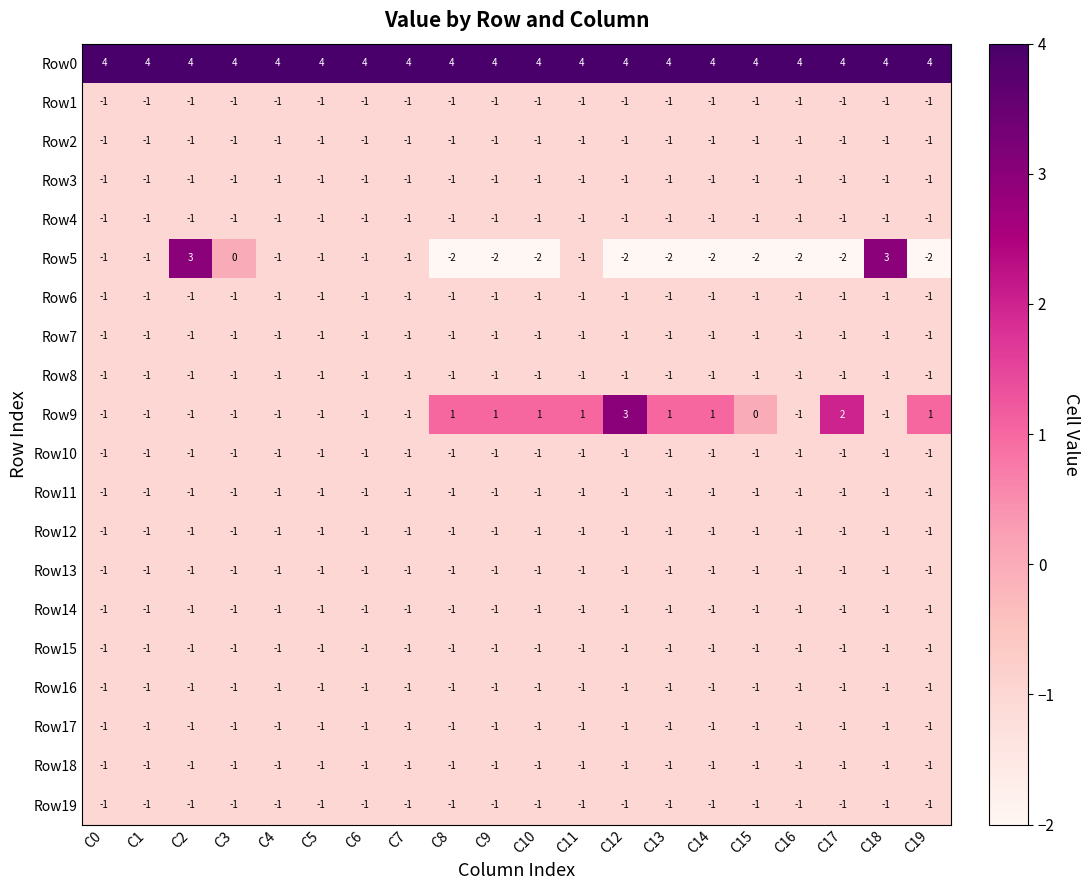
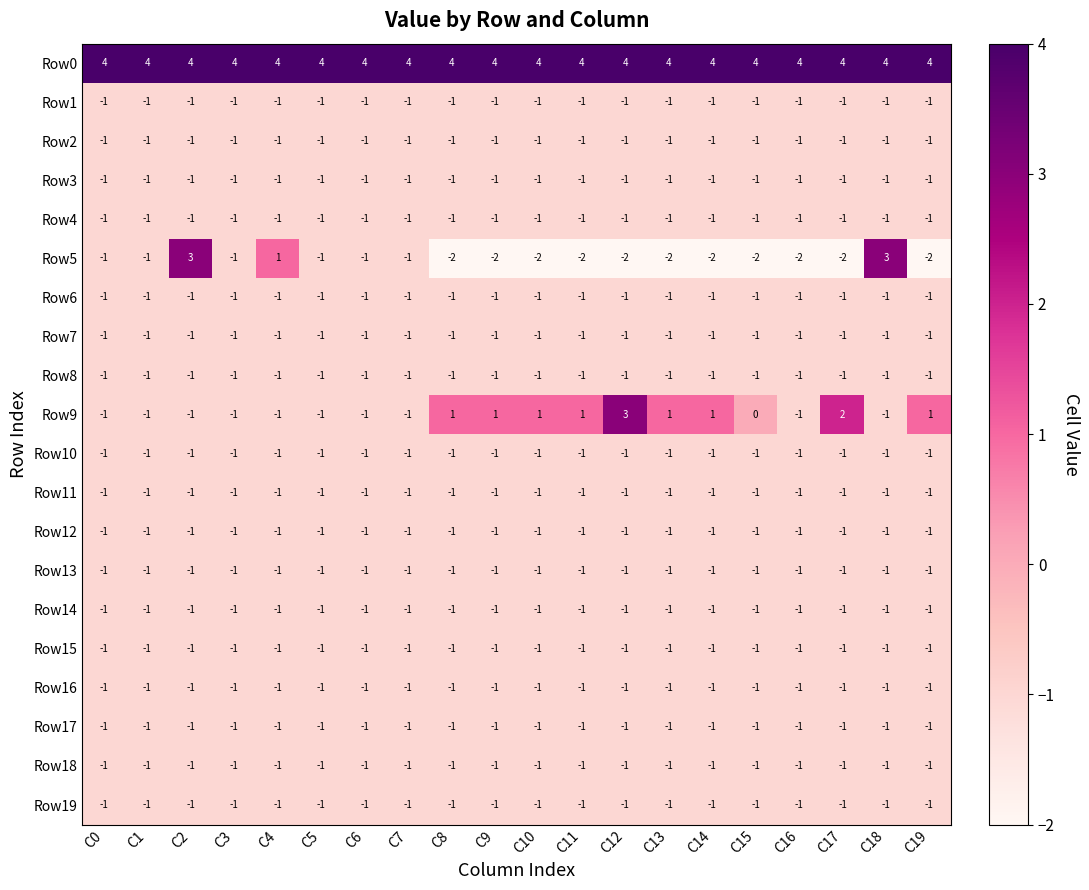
  {
    "Row5": {
      "C0": -1,
      "C1": -1,
      "C2": 3,
-     "C3": 0,
-     "C4": -1,
+     "C3": -1,
+     "C4": 1,
      "C5": -1,
      "C6": -1,
      "C7": -1,
      "C8": -2,
      "C9": -2,
      "C10": -2,
-     "C11": -1,
+     "C11": -2,
      "C12": -2,
      "C13": -2,
      "C14": -2,
      "C15": -2,
      "C16": -2,
      "C17": -2,
      "C18": 3,
      "C19": -2
    }
  }
